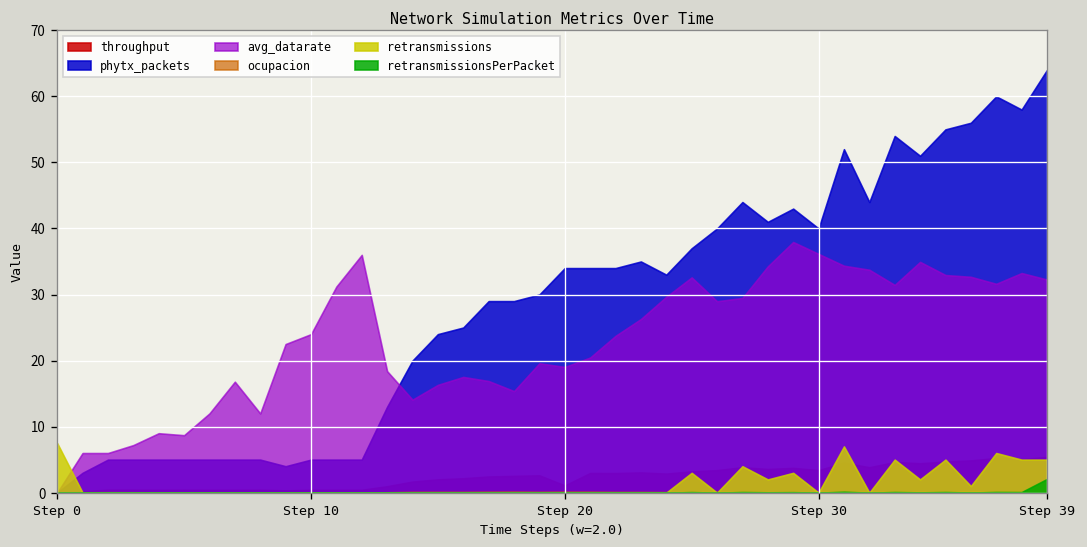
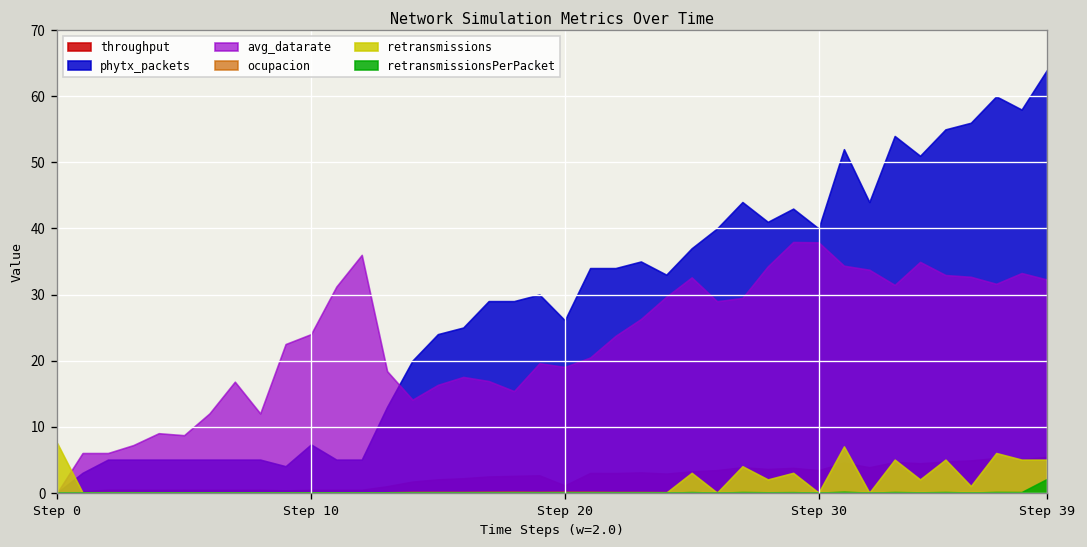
  {
    "throughput": {
      "Step 20": 1,
      "Step 30": 3
    },
    "phytx_packets": {
-     "Step 10": 5,
-     "Step 20": 34,
+     "Step 10": 7,
+     "Step 20": 26,
      "Step 30": 40,
      "Step 39": 64
    },
    "avg_datarate": {
      "Step 10": 24,
      "Step 20": 19,
-     "Step 30": 36,
+     "Step 30": 38,
      "Step 39": 32
    },
    "retransmissions": {
      "Step 0": 8
    },
    "retransmissionsPerPacket": {
      "Step 39": 2
    }
  }
